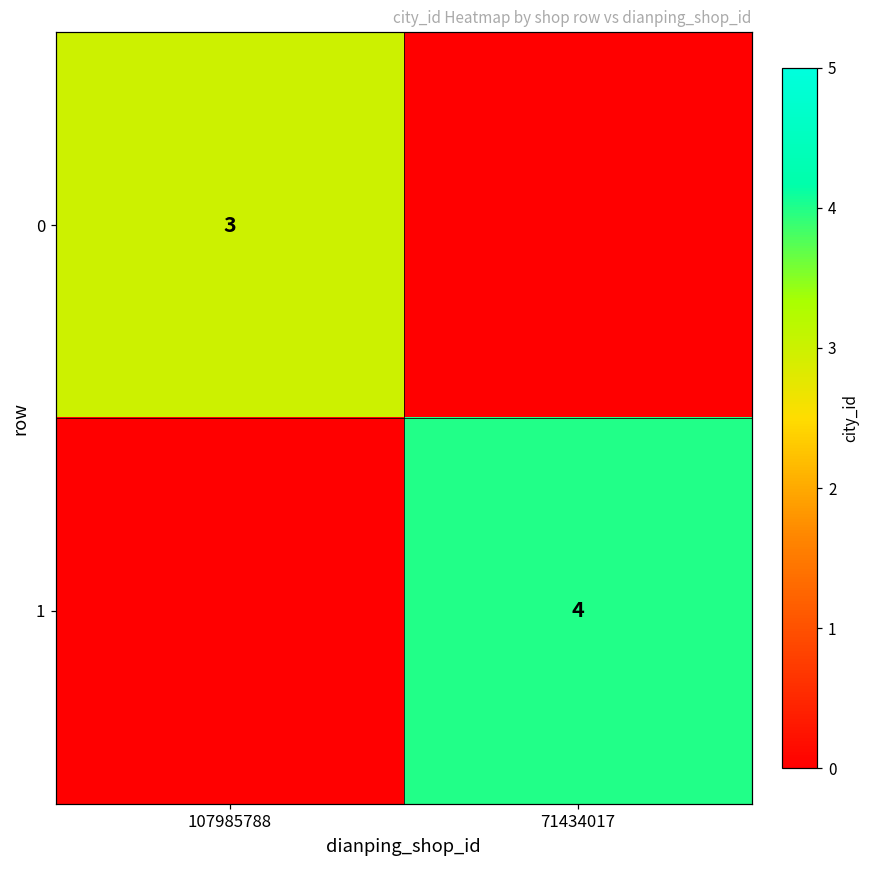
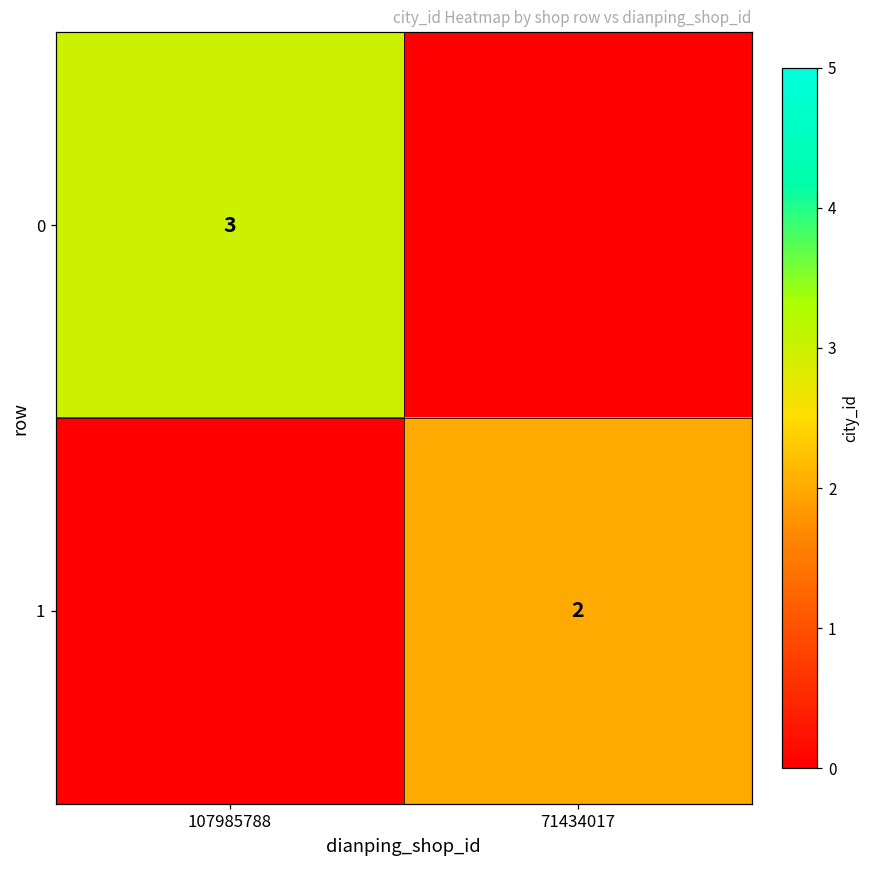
  {
    "0": {
      "107985788": 3
    },
    "1": {
-     "71434017": 4
+     "71434017": 2
    }
  }
